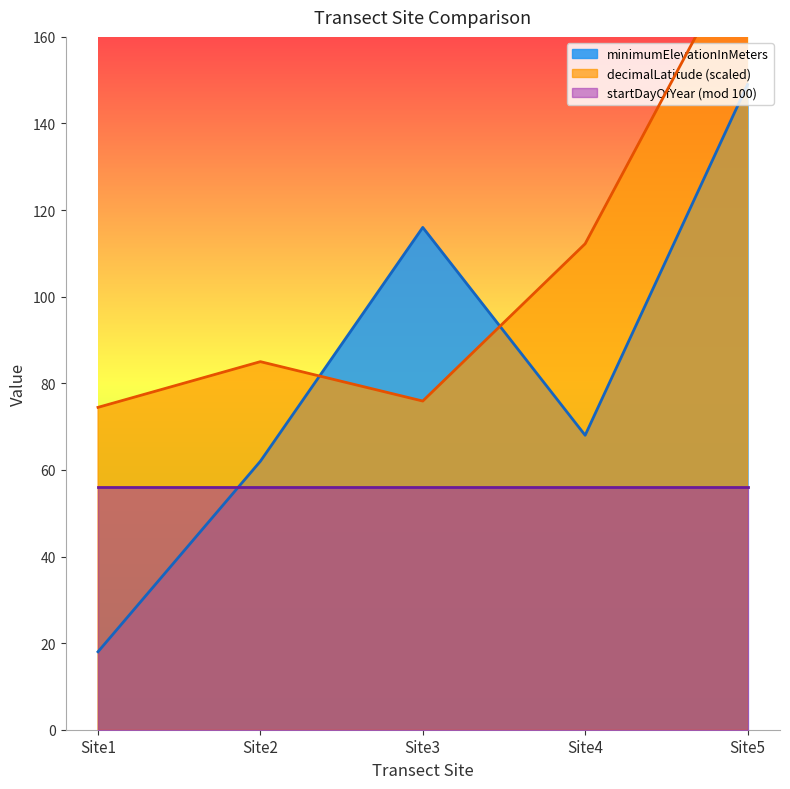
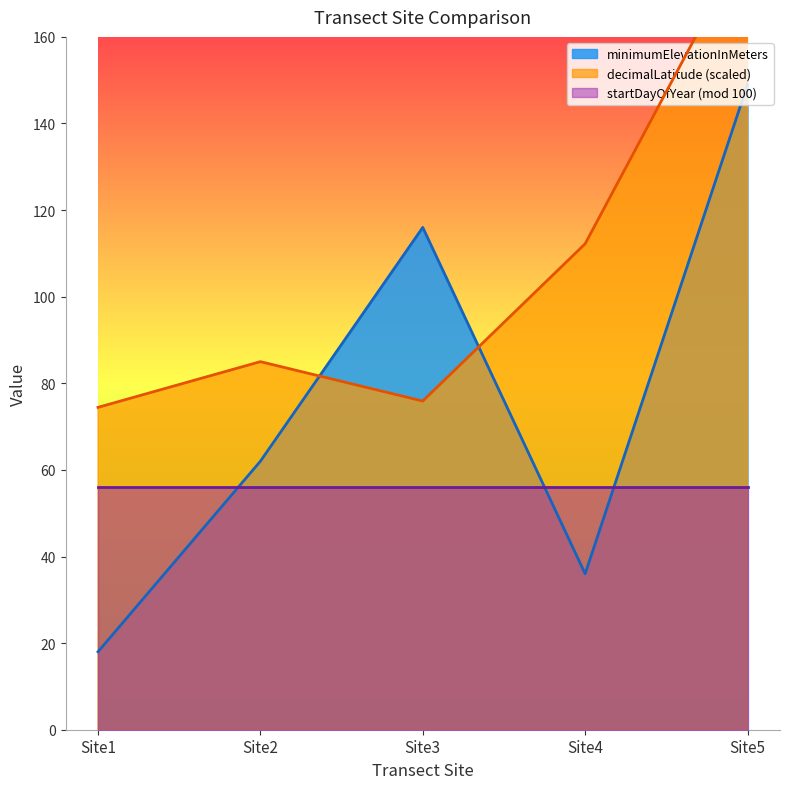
  {
    "minimumElevationInMeters": {
      "Site1": 18,
      "Site2": 62,
      "Site3": 116,
-     "Site4": 68
+     "Site4": 36
    },
    "decimalLatitude (scaled)": {
      "Site1": 74,
      "Site2": 85,
      "Site3": 76,
      "Site4": 112
    },
    "startDayOfYear (mod 100)": {
      "Site1": 56,
      "Site2": 56,
      "Site3": 56,
      "Site4": 56,
      "Site5": 56
    }
  }
